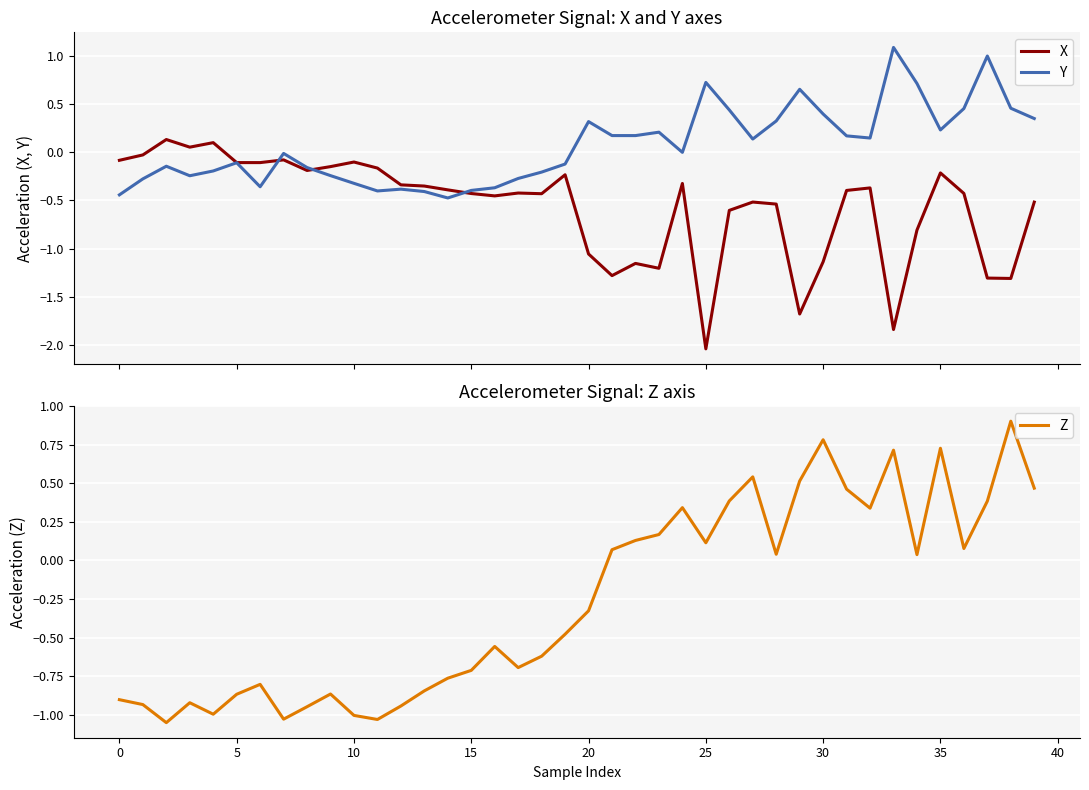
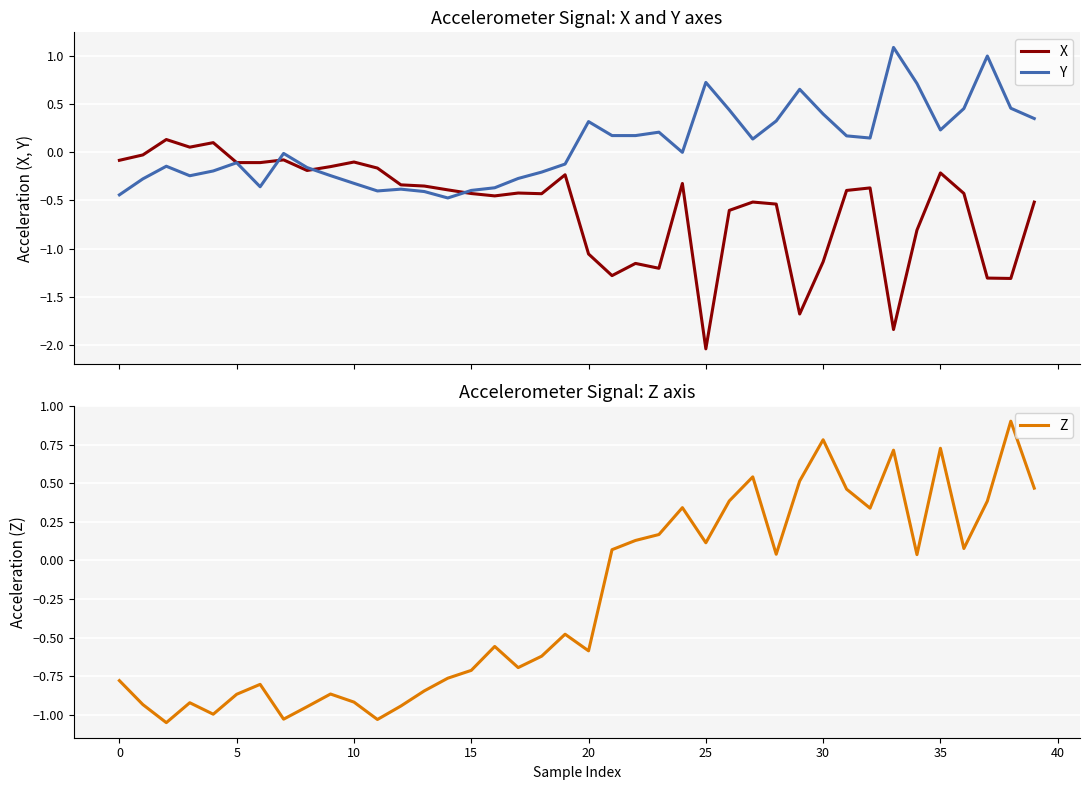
  {
    "Accelerometer Signal: Z axis": {
-     "0": -0.90,
+     "0": -0.78,
      "5": -0.87,
-     "10": -1.01,
+     "10": -0.92,
      "15": -0.71,
-     "20": -0.33,
+     "20": -0.59,
      "25": 0.11,
      "30": 0.78,
      "35": 0.73
    }
  }
